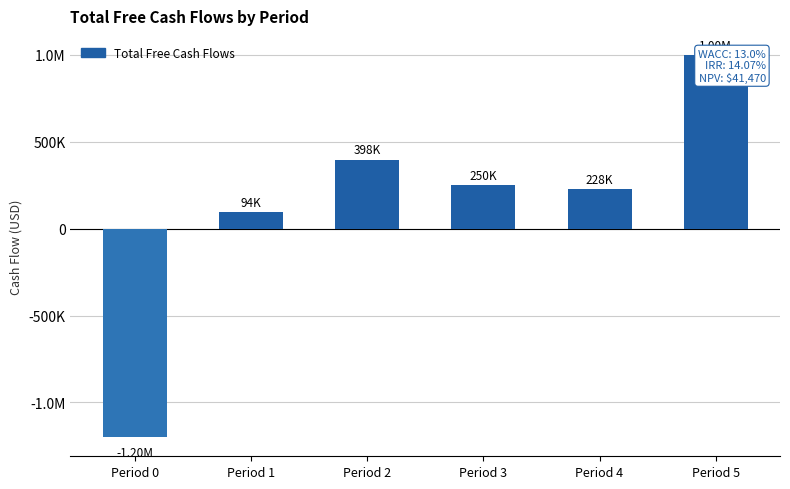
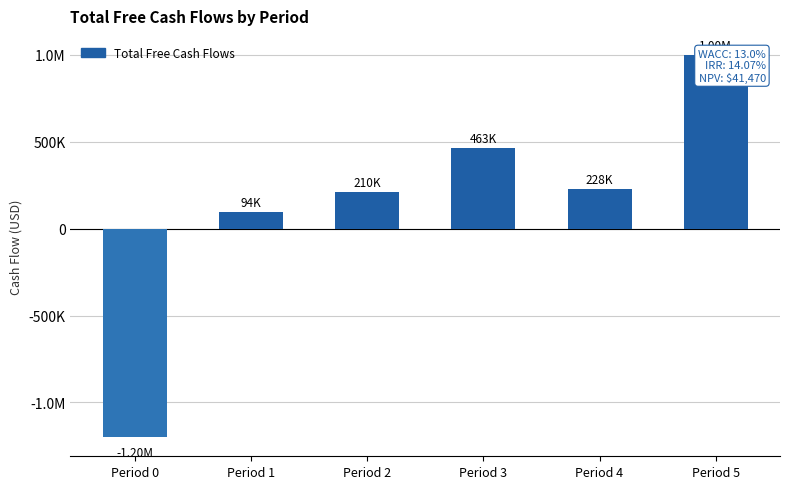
  {
    "Period 0": "-1.20M",
    "Period 1": "94K",
-   "Period 2": "398K",
-   "Period 3": "250K",
+   "Period 2": "210K",
+   "Period 3": "463K",
    "Period 4": "228K"
  }
